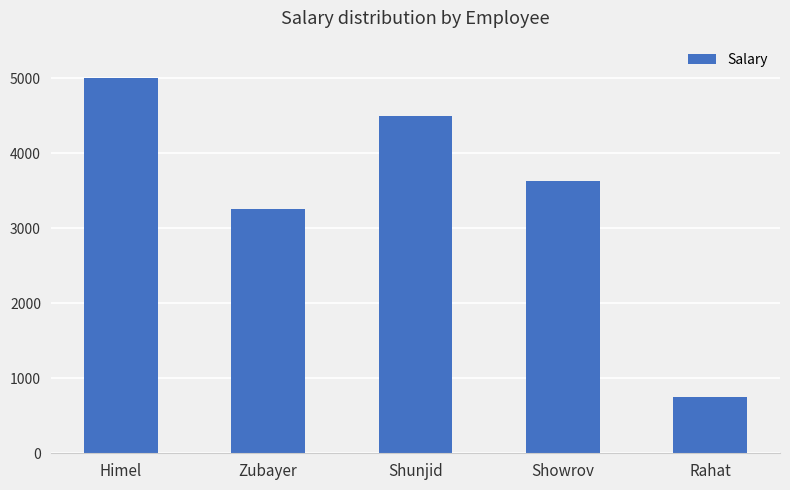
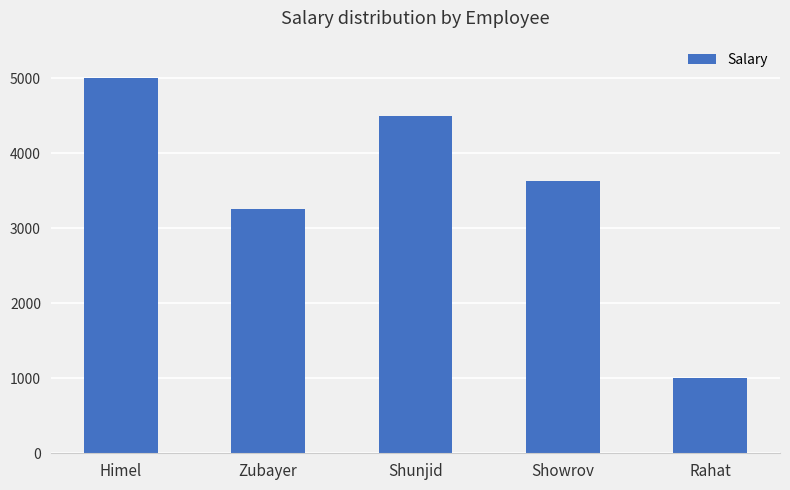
  {
    "Himel": 5000,
    "Zubayer": 3300,
    "Shunjid": 4500,
    "Showrov": 3600,
-   "Rahat": 700
+   "Rahat": 1000
  }
